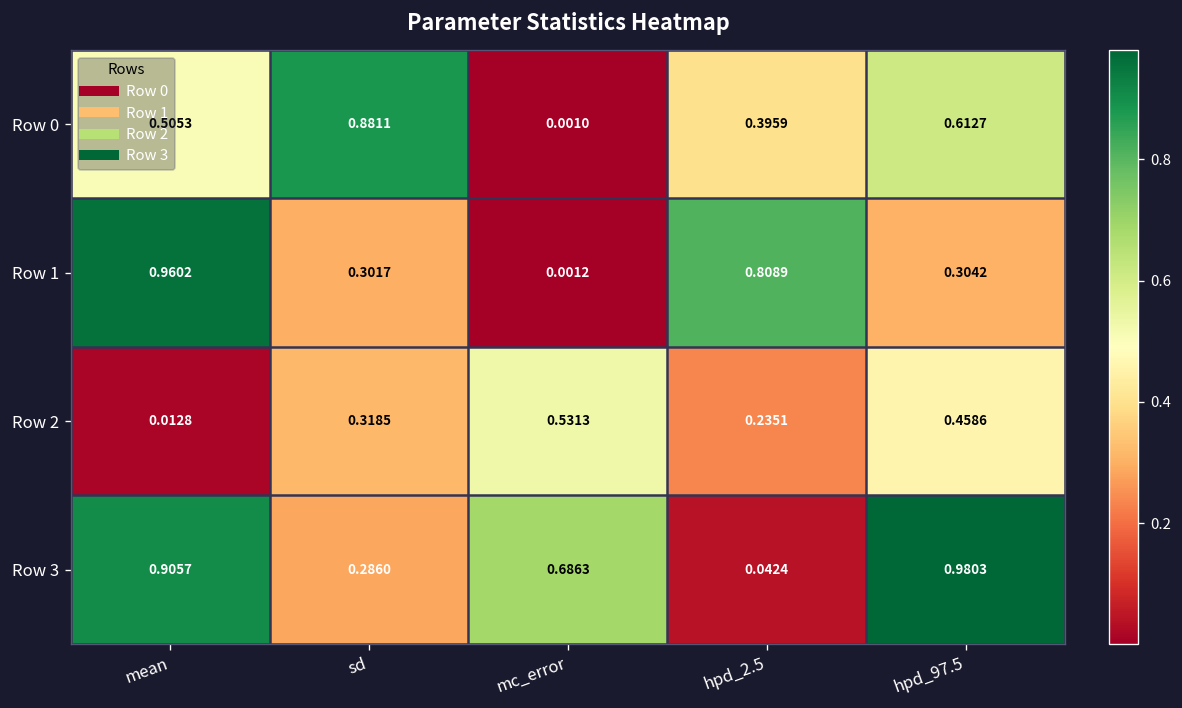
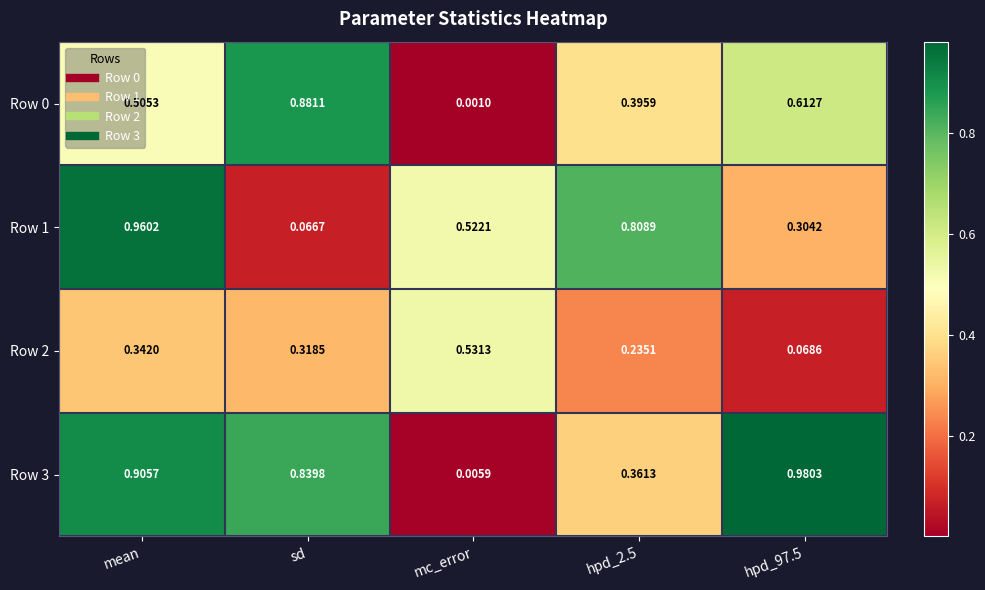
  {
    "Row 0": {
      "sd": 0.8811,
      "mc_error": 0.0010,
      "hpd_2.5": 0.3959,
      "hpd_97.5": 0.6127
    },
    "Row 1": {
      "mean": 0.9602,
-     "sd": 0.3017,
-     "mc_error": 0.0012,
+     "sd": 0.0667,
+     "mc_error": 0.5221,
      "hpd_2.5": 0.8089,
      "hpd_97.5": 0.3042
    },
    "Row 2": {
-     "mean": 0.0128,
+     "mean": 0.3420,
      "sd": 0.3185,
      "mc_error": 0.5313,
      "hpd_2.5": 0.2351,
-     "hpd_97.5": 0.4586
+     "hpd_97.5": 0.0686
    },
    "Row 3": {
      "mean": 0.9057,
-     "sd": 0.2860,
-     "mc_error": 0.6863,
-     "hpd_2.5": 0.0424,
+     "sd": 0.8398,
+     "mc_error": 0.0059,
+     "hpd_2.5": 0.3613,
      "hpd_97.5": 0.9803
    }
  }
